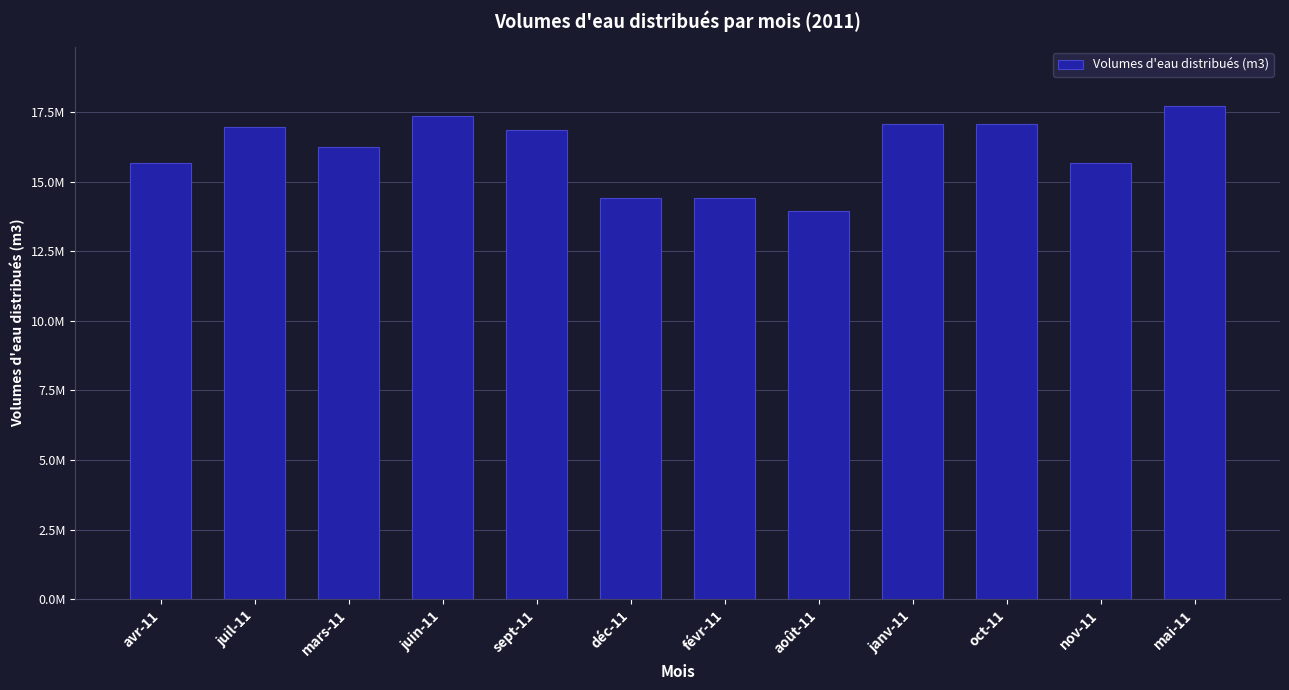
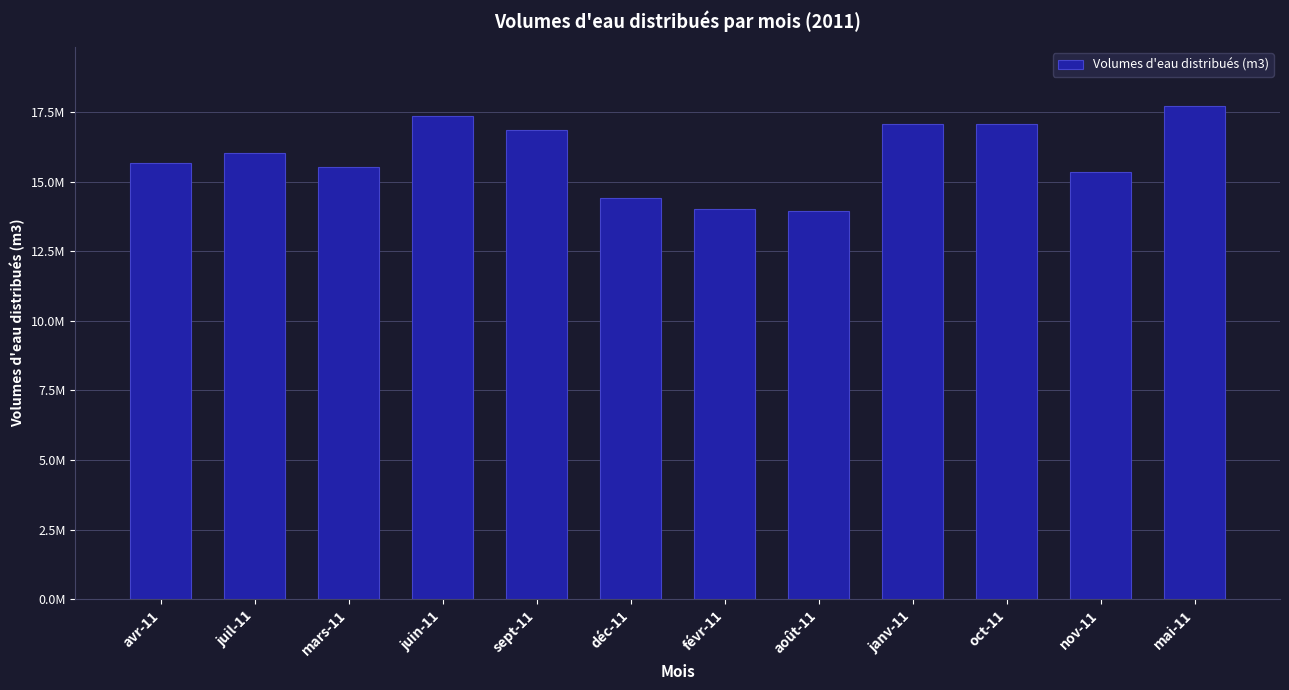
  {
    "avr-11": 15700000,
-   "juil-11": 17000000,
-   "mars-11": 16300000,
+   "juil-11": 16000000,
+   "mars-11": 15500000,
    "juin-11": 17300000,
    "sept-11": 16900000,
    "déc-11": 14400000,
-   "févr-11": 14400000,
+   "févr-11": 14000000,
    "août-11": 14000000,
    "janv-11": 17100000,
    "oct-11": 17100000,
-   "nov-11": 15700000,
+   "nov-11": 15400000,
    "mai-11": 17700000
  }
